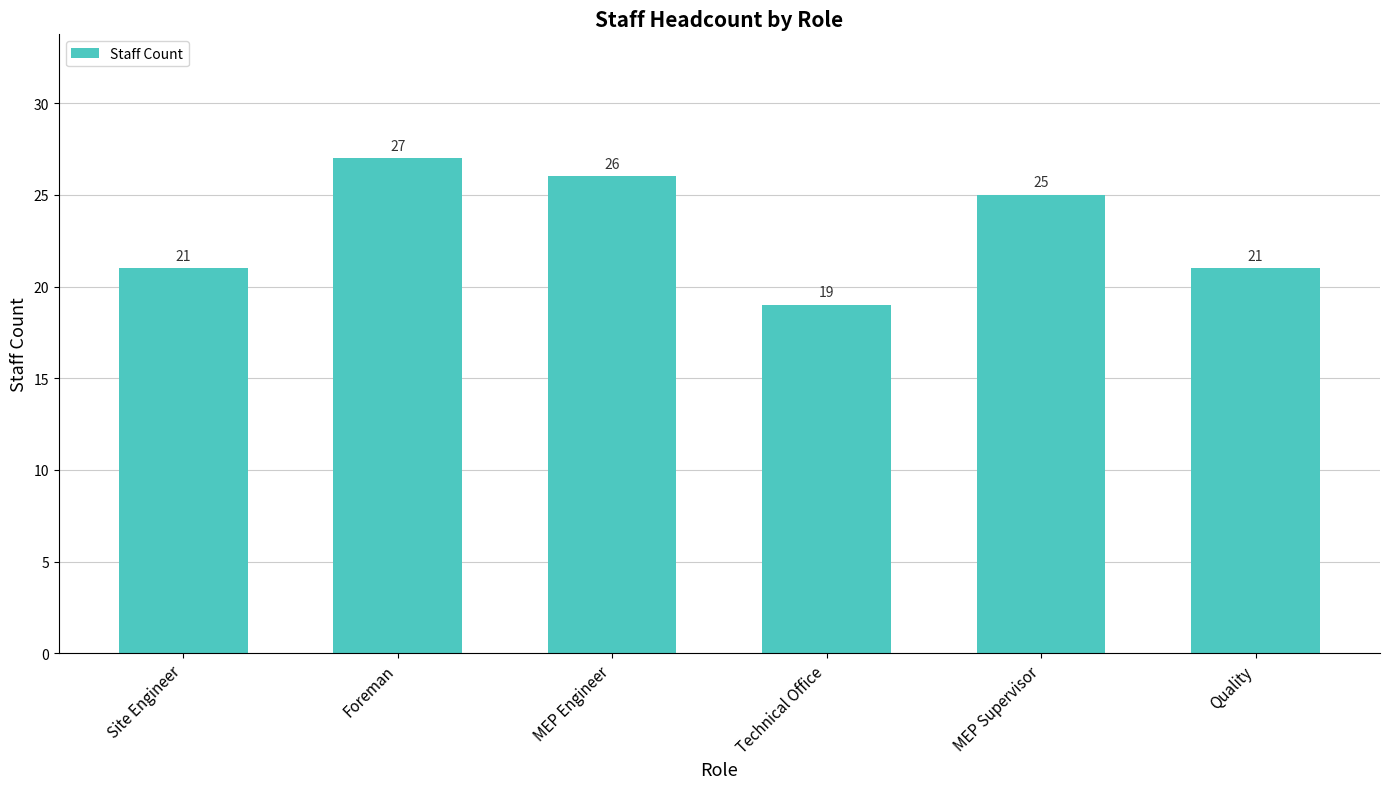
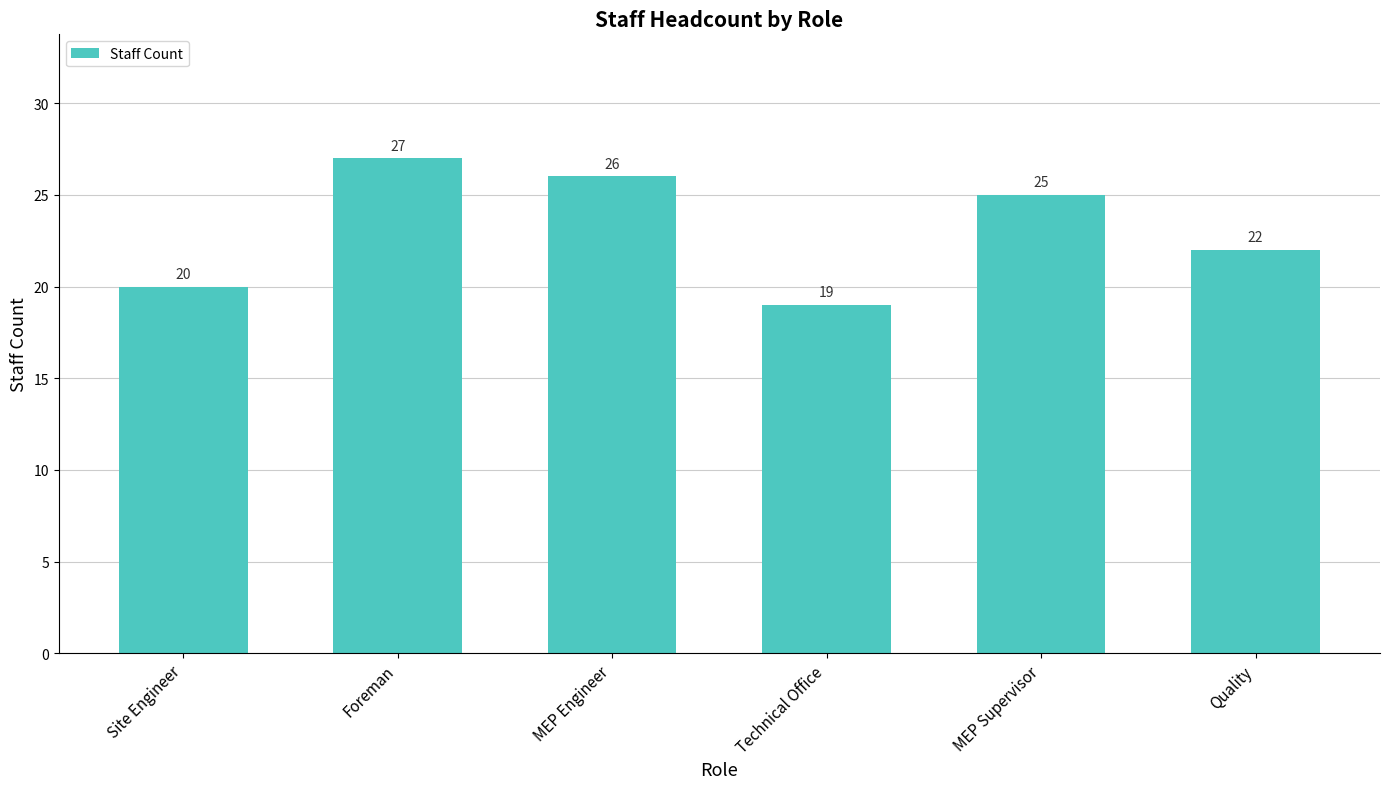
  {
-   "Site Engineer": 21,
+   "Site Engineer": 20,
    "Foreman": 27,
    "MEP Engineer": 26,
    "Technical Office": 19,
    "MEP Supervisor": 25,
-   "Quality": 21
+   "Quality": 22
  }
